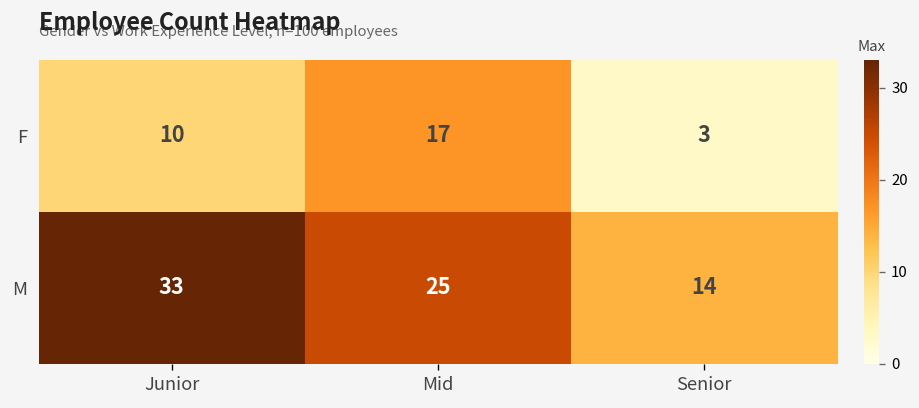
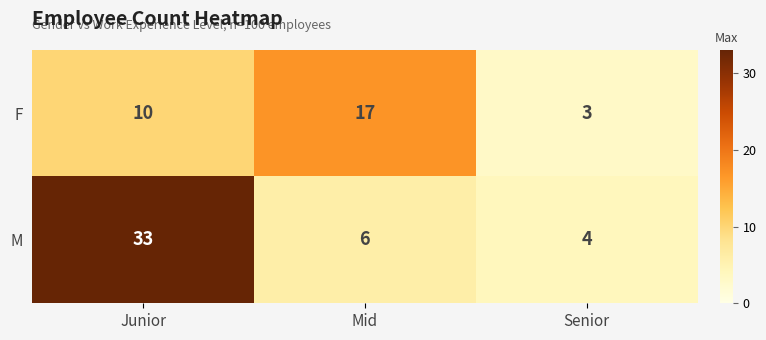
  {
    "F": {
      "Junior": 10,
      "Mid": 17,
      "Senior": 3
    },
    "M": {
      "Junior": 33,
-     "Mid": 25,
-     "Senior": 14
+     "Mid": 6,
+     "Senior": 4
    }
  }
